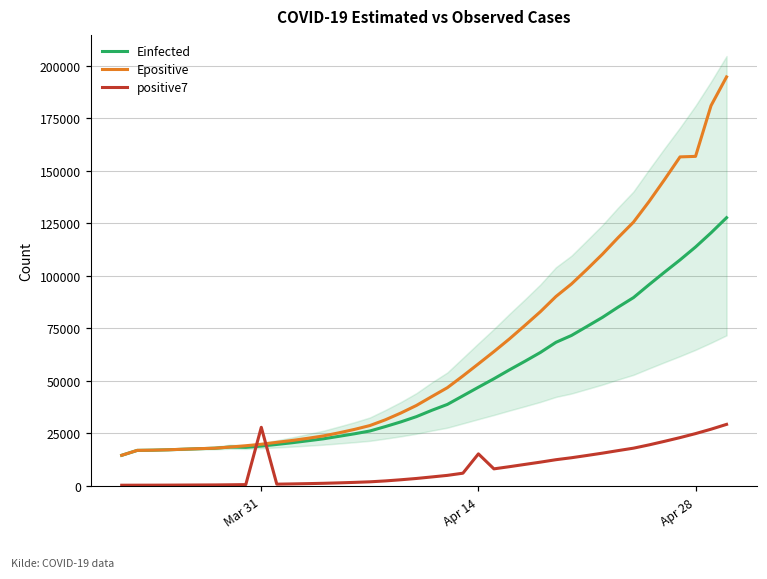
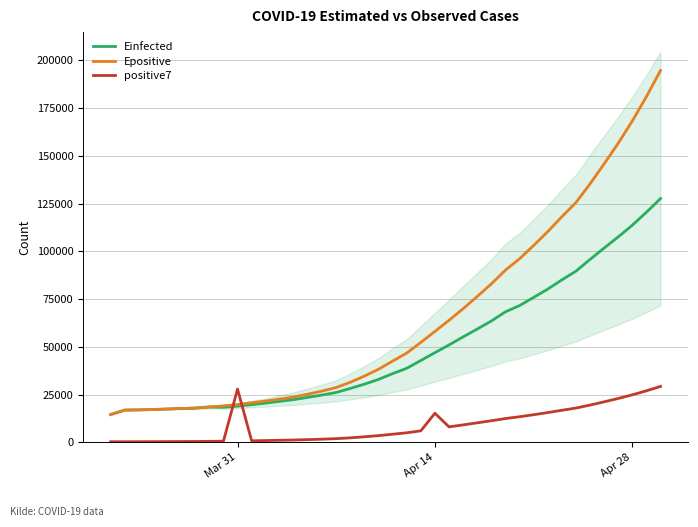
  {
    "Epositive": {
      "Apr 14": 58000,
-     "Apr 28": 157000
+     "Apr 28": 168000
    },
    "positive7": {
      "Mar 31": 28000,
      "Apr 14": 15000,
      "Apr 28": 25000
    }
  }
